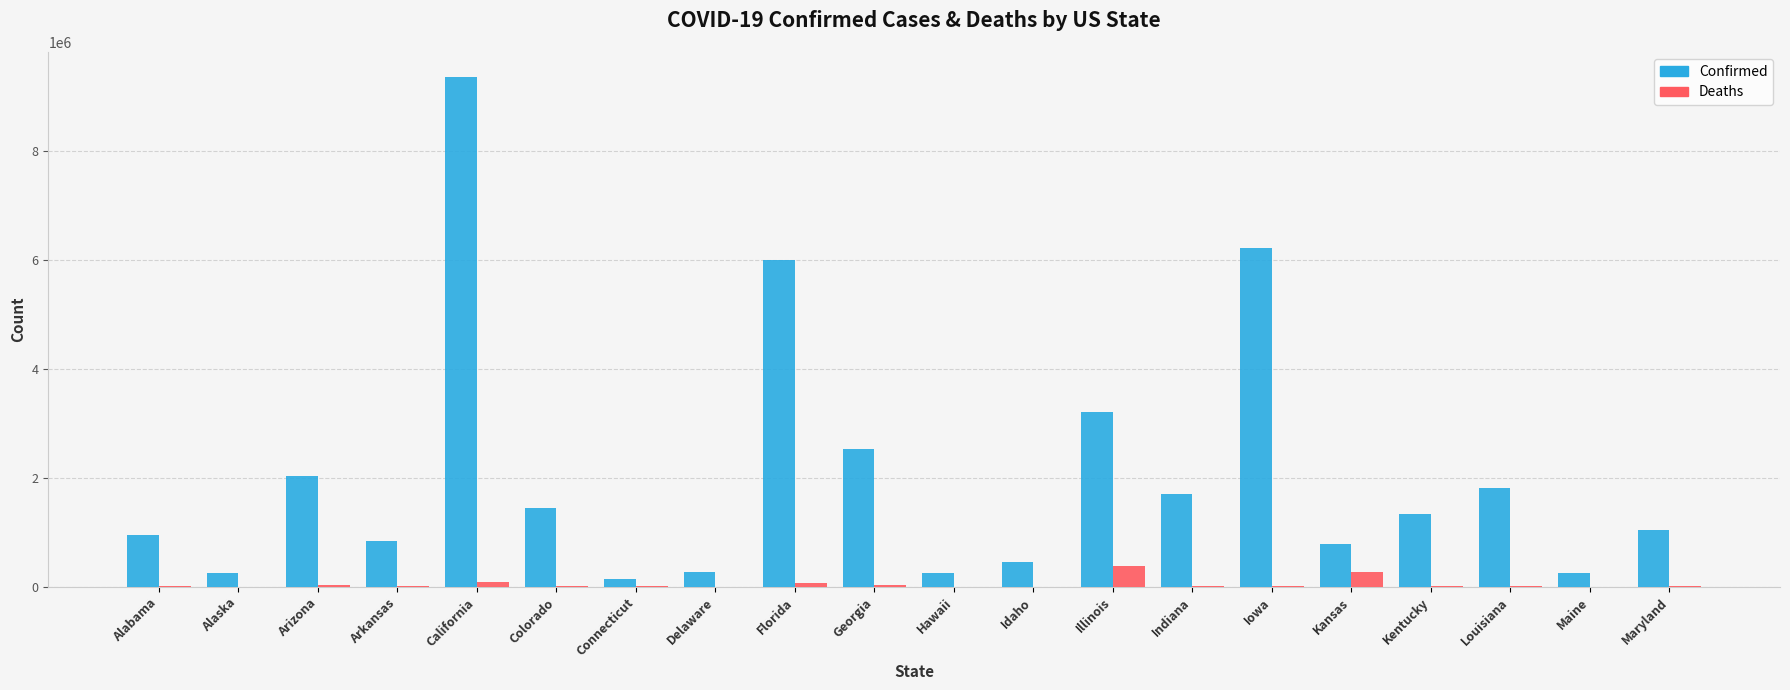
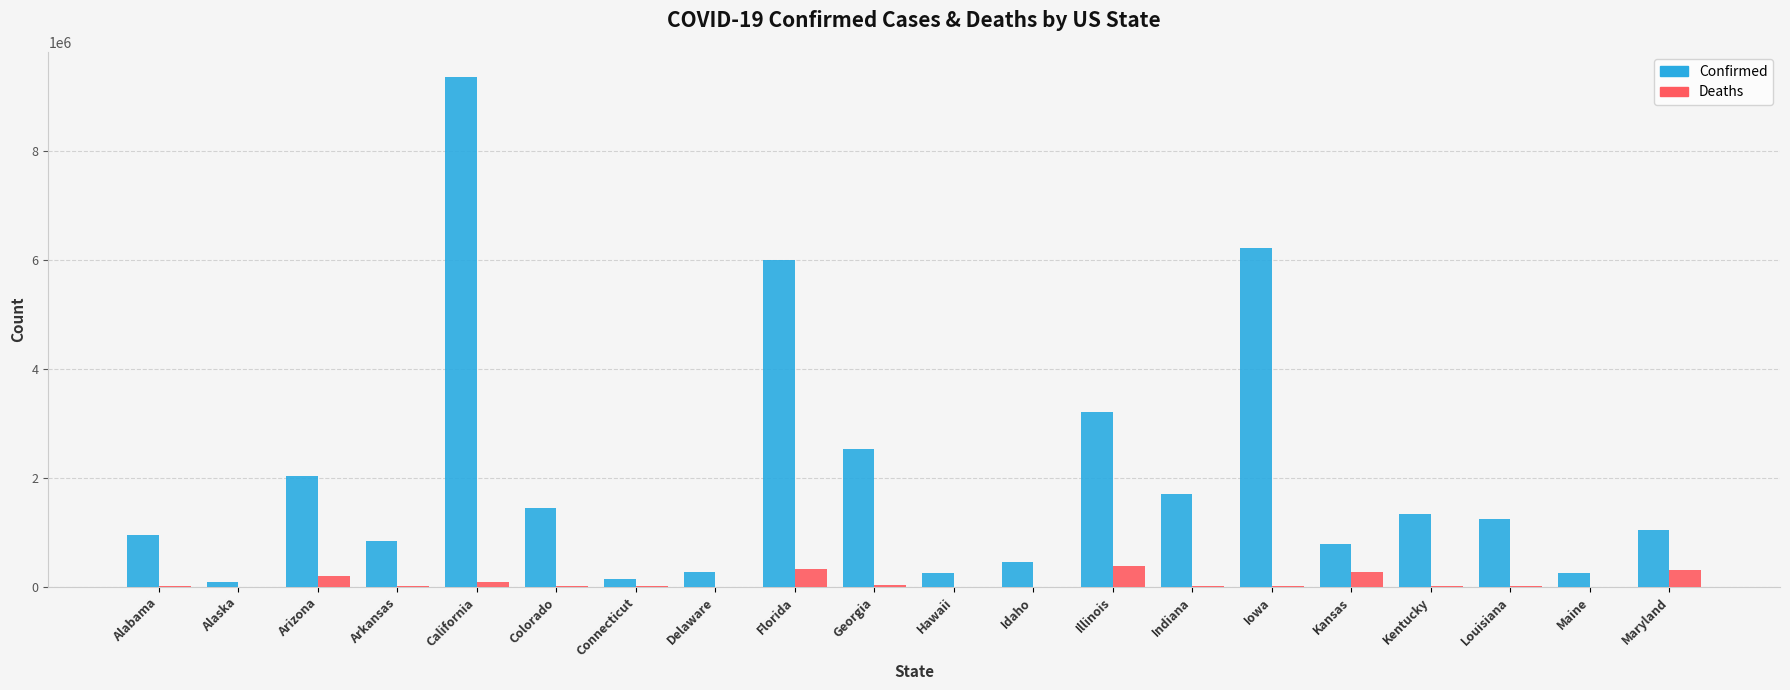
  {
    "Confirmed": {
      "Alabama": 900000,
-     "Alaska": 300000,
+     "Alaska": 100000,
      "Arizona": 2000000,
      "Arkansas": 800000,
      "California": 9300000,
      "Colorado": 1500000,
      "Connecticut": 100000,
      "Delaware": 300000,
      "Florida": 6000000,
      "Georgia": 2500000,
      "Hawaii": 300000,
      "Idaho": 400000,
      "Illinois": 3200000,
      "Indiana": 1700000,
      "Iowa": 6200000,
      "Kansas": 800000,
      "Kentucky": 1300000,
-     "Louisiana": 1800000,
+     "Louisiana": 1200000,
      "Maine": 300000,
      "Maryland": 1000000
    },
    "Deaths": {
-     "Arizona": 0,
+     "Arizona": 200000,
      "California": 100000,
-     "Florida": 100000,
+     "Florida": 300000,
      "Illinois": 400000,
      "Kansas": 300000,
-     "Maryland": 0
+     "Maryland": 300000
    }
  }
